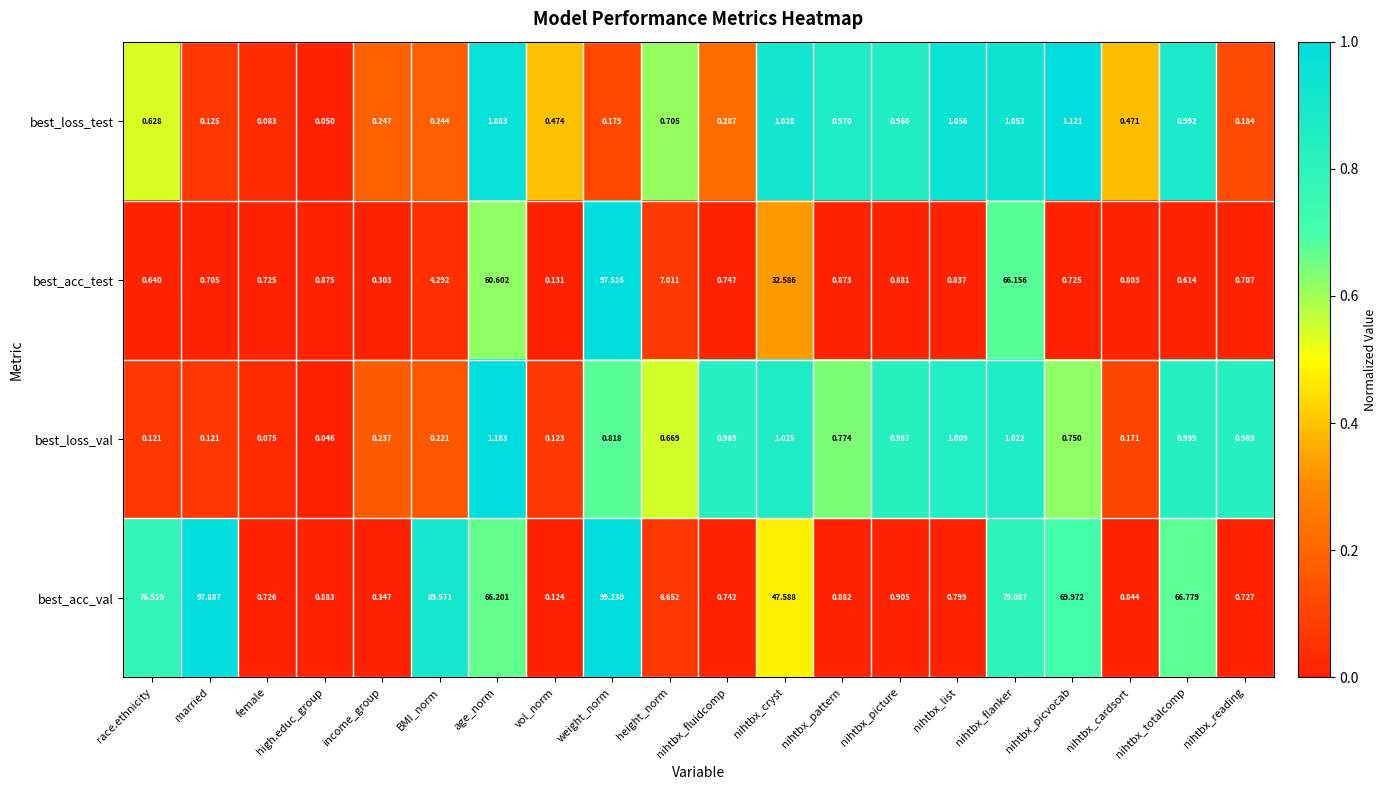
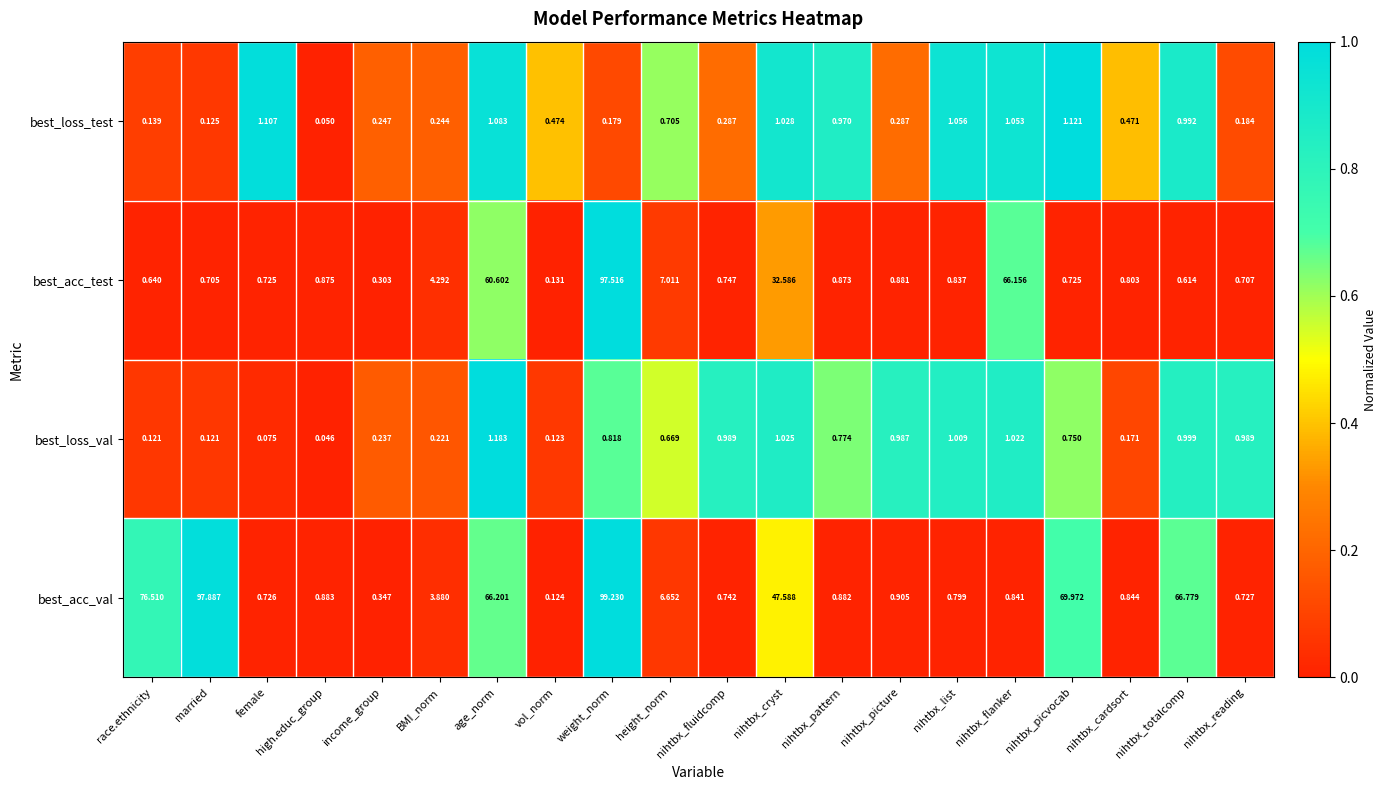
  {
    "best_loss_test": {
-     "race.ethnicity": 0.628,
+     "race.ethnicity": 0.139,
      "married": 0.125,
-     "female": 0.083,
+     "female": 1.107,
      "high.educ_group": 0.050,
      "income_group": 0.247,
      "BMI_norm": 0.244,
      "age_norm": 1.083,
      "vol_norm": 0.474,
      "weight_norm": 0.179,
      "height_norm": 0.705,
      "nihtbx_fluidcomp": 0.287,
      "nihtbx_cryst": 1.028,
      "nihtbx_pattern": 0.970,
-     "nihtbx_picture": 0.960,
+     "nihtbx_picture": 0.287,
      "nihtbx_list": 1.056,
      "nihtbx_flanker": 1.053,
      "nihtbx_picvocab": 1.121,
      "nihtbx_cardsort": 0.471,
      "nihtbx_totalcomp": 0.992,
      "nihtbx_reading": 0.184
    },
    "best_acc_test": {
      "race.ethnicity": 0.640,
      "married": 0.705,
      "female": 0.725,
      "high.educ_group": 0.875,
      "income_group": 0.303,
      "BMI_norm": 4.292,
      "age_norm": 60.602,
      "vol_norm": 0.131,
      "weight_norm": 97.516,
      "height_norm": 7.011,
      "nihtbx_fluidcomp": 0.747,
      "nihtbx_cryst": 32.586,
      "nihtbx_pattern": 0.873,
      "nihtbx_picture": 0.881,
      "nihtbx_list": 0.837,
      "nihtbx_flanker": 66.156,
      "nihtbx_picvocab": 0.725,
      "nihtbx_cardsort": 0.803,
      "nihtbx_totalcomp": 0.614,
      "nihtbx_reading": 0.707
    },
    "best_loss_val": {
      "race.ethnicity": 0.121,
      "married": 0.121,
      "female": 0.075,
      "high.educ_group": 0.046,
      "income_group": 0.237,
      "BMI_norm": 0.221,
      "age_norm": 1.183,
      "vol_norm": 0.123,
      "weight_norm": 0.818,
      "height_norm": 0.669,
      "nihtbx_fluidcomp": 0.989,
      "nihtbx_cryst": 1.025,
      "nihtbx_pattern": 0.774,
      "nihtbx_picture": 0.987,
      "nihtbx_list": 1.009,
      "nihtbx_flanker": 1.022,
      "nihtbx_picvocab": 0.750,
      "nihtbx_cardsort": 0.171,
      "nihtbx_totalcomp": 0.999,
      "nihtbx_reading": 0.989
    },
    "best_acc_val": {
      "race.ethnicity": 76.510,
      "married": 97.887,
      "female": 0.726,
      "high.educ_group": 0.883,
      "income_group": 0.347,
-     "BMI_norm": 89.571,
+     "BMI_norm": 3.880,
      "age_norm": 66.201,
      "vol_norm": 0.124,
      "weight_norm": 99.230,
      "height_norm": 6.652,
      "nihtbx_fluidcomp": 0.742,
      "nihtbx_cryst": 47.588,
      "nihtbx_pattern": 0.882,
      "nihtbx_picture": 0.905,
      "nihtbx_list": 0.799,
-     "nihtbx_flanker": 79.087,
+     "nihtbx_flanker": 0.841,
      "nihtbx_picvocab": 69.972,
      "nihtbx_cardsort": 0.844,
      "nihtbx_totalcomp": 66.779,
      "nihtbx_reading": 0.727
    }
  }
